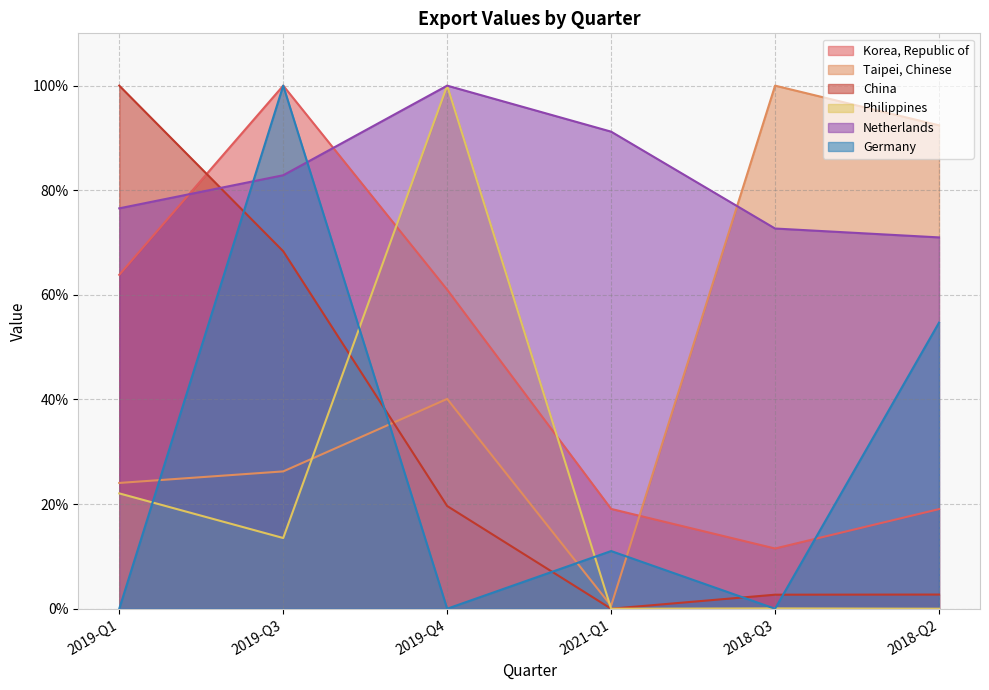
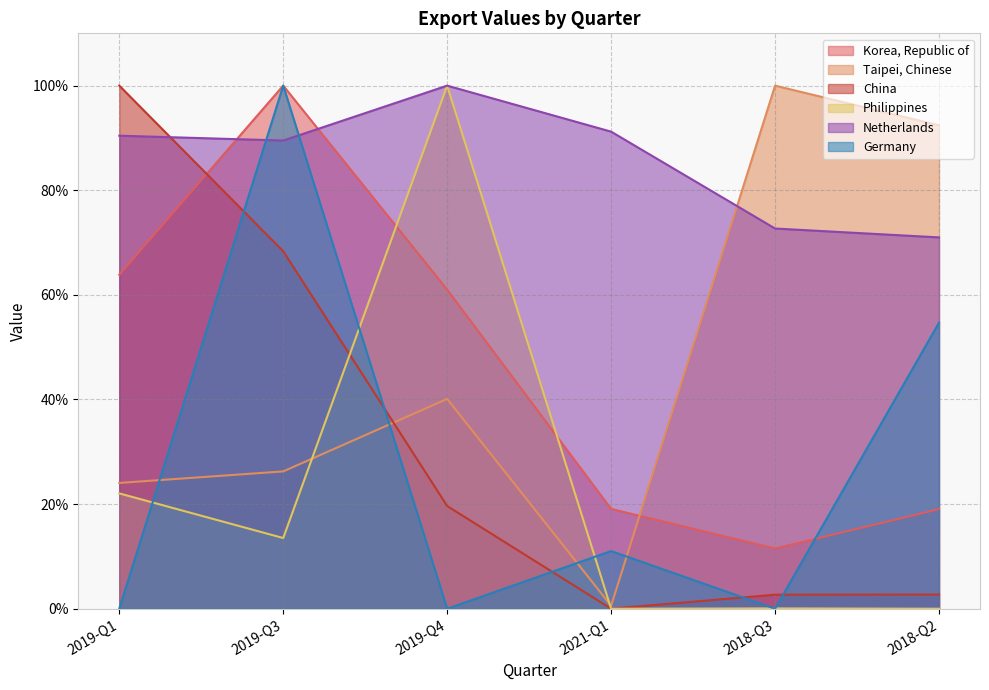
  {
    "Netherlands": {
-     "2019-Q1": "77%",
-     "2019-Q3": "83%",
+     "2019-Q1": "90%",
+     "2019-Q3": "90%",
      "2021-Q1": "91%",
      "2018-Q3": "73%",
      "2018-Q2": "71%"
    },
    "Germany": {
      "2019-Q1": "0%",
      "2019-Q4": "0%",
      "2021-Q1": "11%",
      "2018-Q2": "55%"
    }
  }
